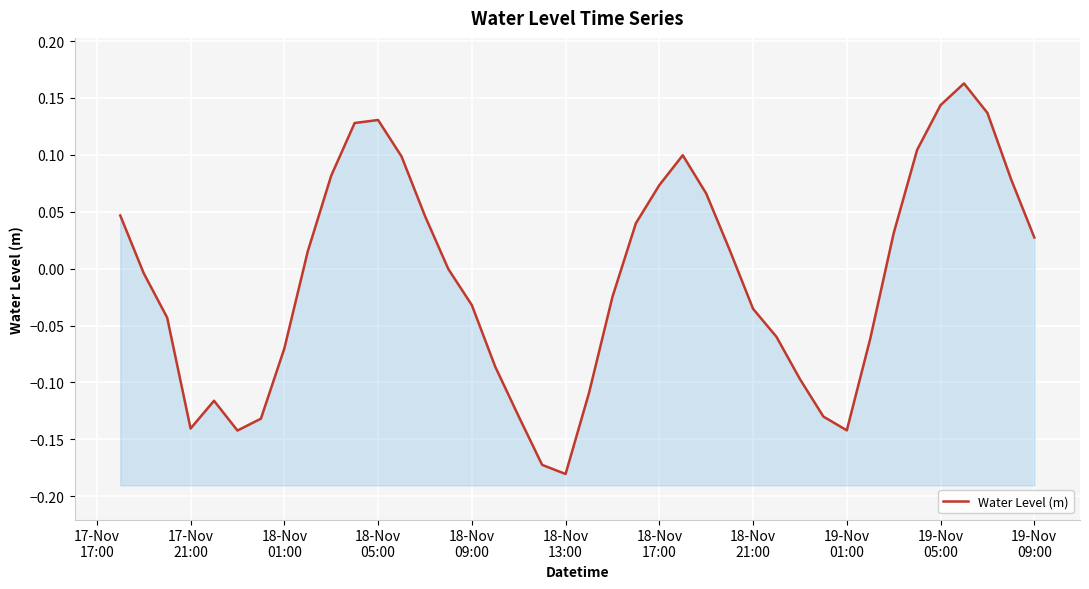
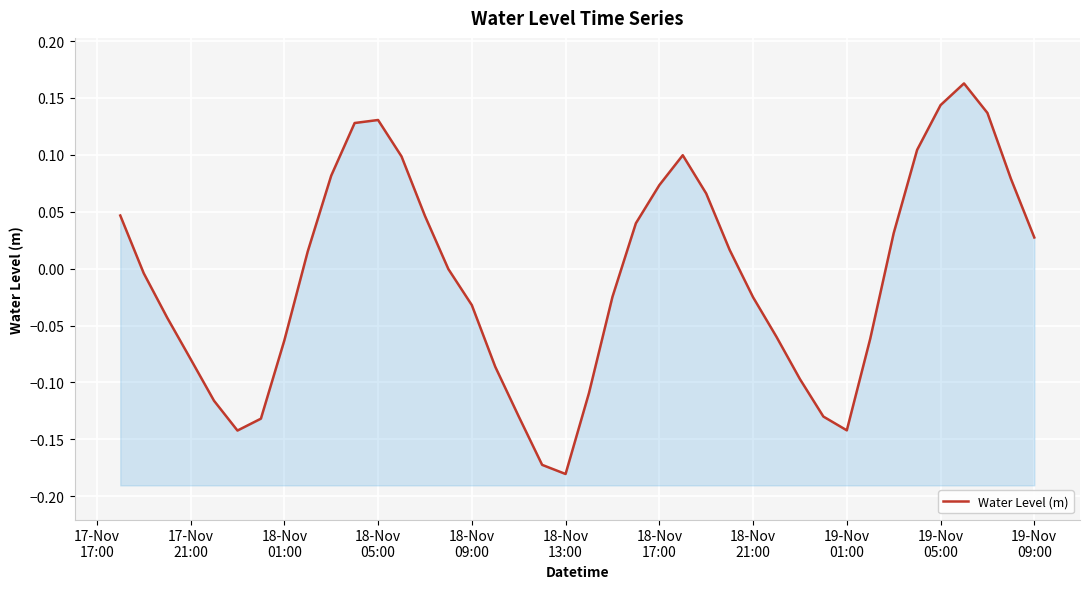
  {
-   "17-Nov 21:00": -0.141,
-   "18-Nov 01:00": -0.070,
+   "17-Nov 21:00": -0.079,
+   "18-Nov 01:00": -0.063,
    "18-Nov 05:00": 0.131,
    "18-Nov 09:00": -0.032,
    "18-Nov 13:00": -0.180,
    "18-Nov 17:00": 0.073,
-   "18-Nov 21:00": -0.035,
+   "18-Nov 21:00": -0.025,
    "19-Nov 01:00": -0.142,
    "19-Nov 05:00": 0.144,
    "19-Nov 09:00": 0.027
  }
